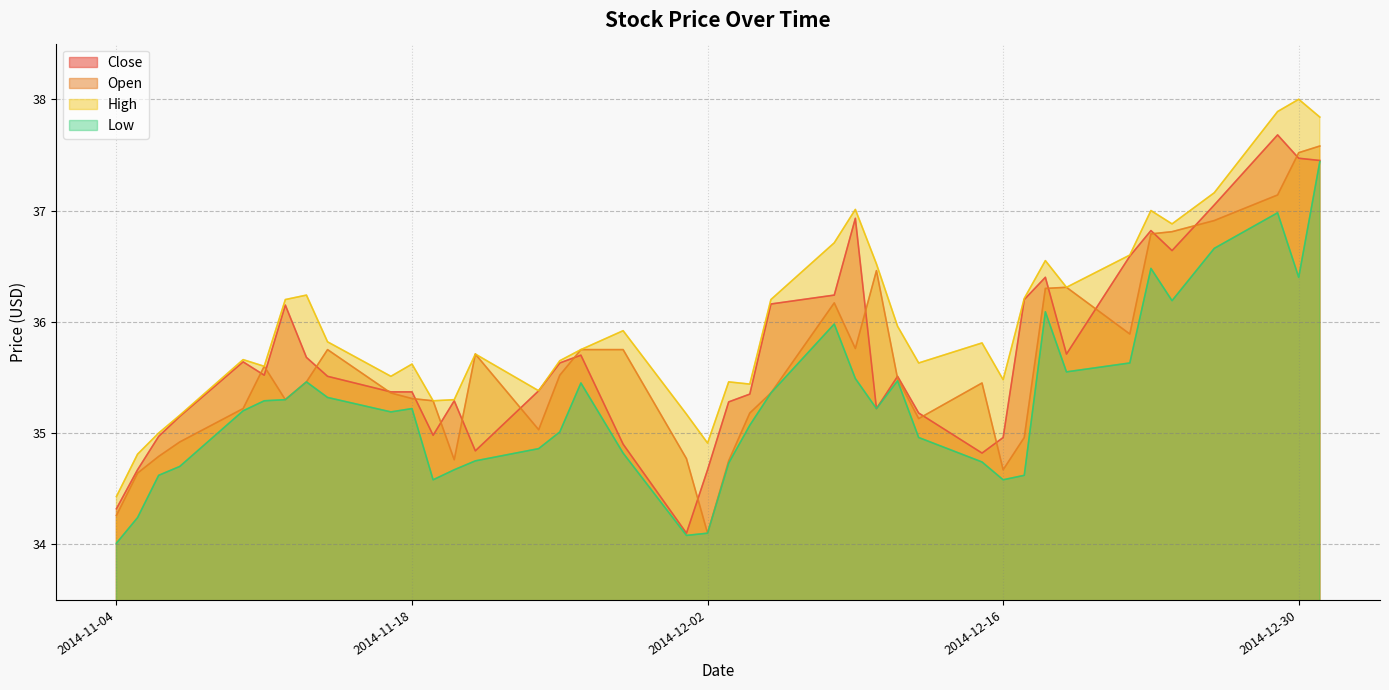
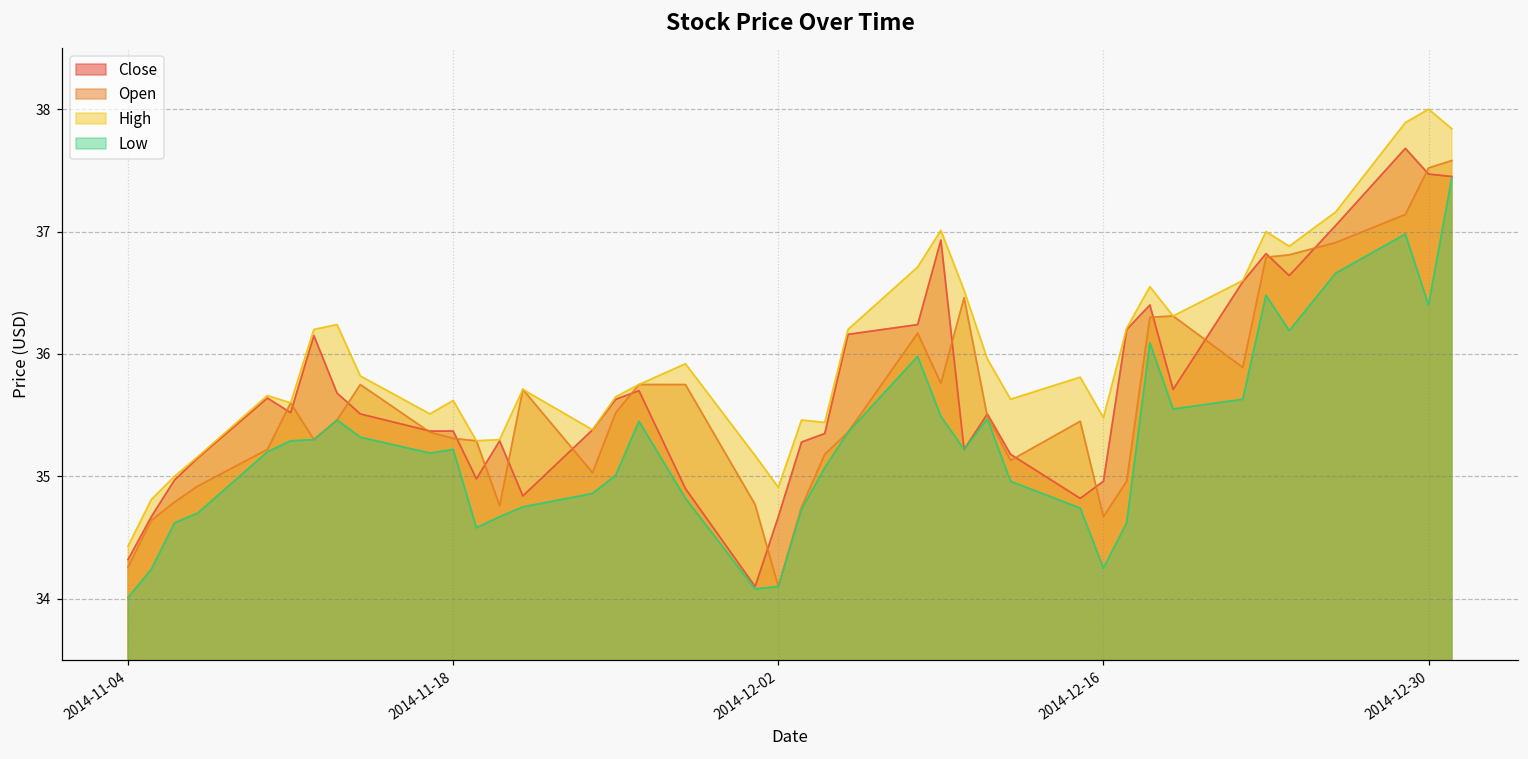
  {
    "Low": {
      "2014-11-04": 34.01,
      "2014-11-18": 35.22,
-     "2014-12-16": 34.58,
+     "2014-12-16": 34.25,
      "2014-12-30": 36.40
    }
  }
